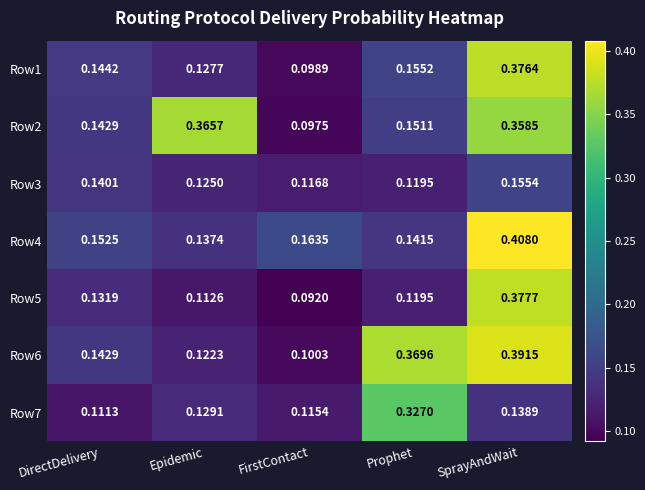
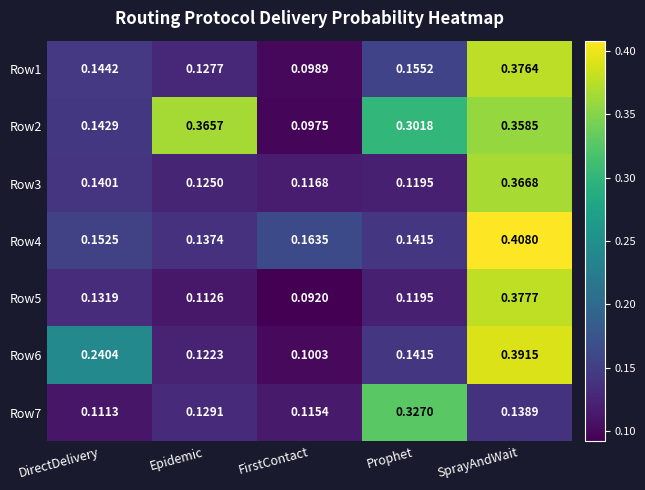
  {
    "Row1": {
      "DirectDelivery": 0.1442,
      "Epidemic": 0.1277,
      "FirstContact": 0.0989,
      "Prophet": 0.1552,
      "SprayAndWait": 0.3764
    },
    "Row2": {
      "DirectDelivery": 0.1429,
      "Epidemic": 0.3657,
      "FirstContact": 0.0975,
-     "Prophet": 0.1511,
+     "Prophet": 0.3018,
      "SprayAndWait": 0.3585
    },
    "Row3": {
      "DirectDelivery": 0.1401,
      "Epidemic": 0.1250,
      "FirstContact": 0.1168,
      "Prophet": 0.1195,
-     "SprayAndWait": 0.1554
+     "SprayAndWait": 0.3668
    },
    "Row4": {
      "DirectDelivery": 0.1525,
      "Epidemic": 0.1374,
      "FirstContact": 0.1635,
      "Prophet": 0.1415,
      "SprayAndWait": 0.4080
    },
    "Row5": {
      "DirectDelivery": 0.1319,
      "Epidemic": 0.1126,
      "FirstContact": 0.0920,
      "Prophet": 0.1195,
      "SprayAndWait": 0.3777
    },
    "Row6": {
-     "DirectDelivery": 0.1429,
+     "DirectDelivery": 0.2404,
      "Epidemic": 0.1223,
      "FirstContact": 0.1003,
-     "Prophet": 0.3696,
+     "Prophet": 0.1415,
      "SprayAndWait": 0.3915
    },
    "Row7": {
      "DirectDelivery": 0.1113,
      "Epidemic": 0.1291,
      "FirstContact": 0.1154,
      "Prophet": 0.3270,
      "SprayAndWait": 0.1389
    }
  }
